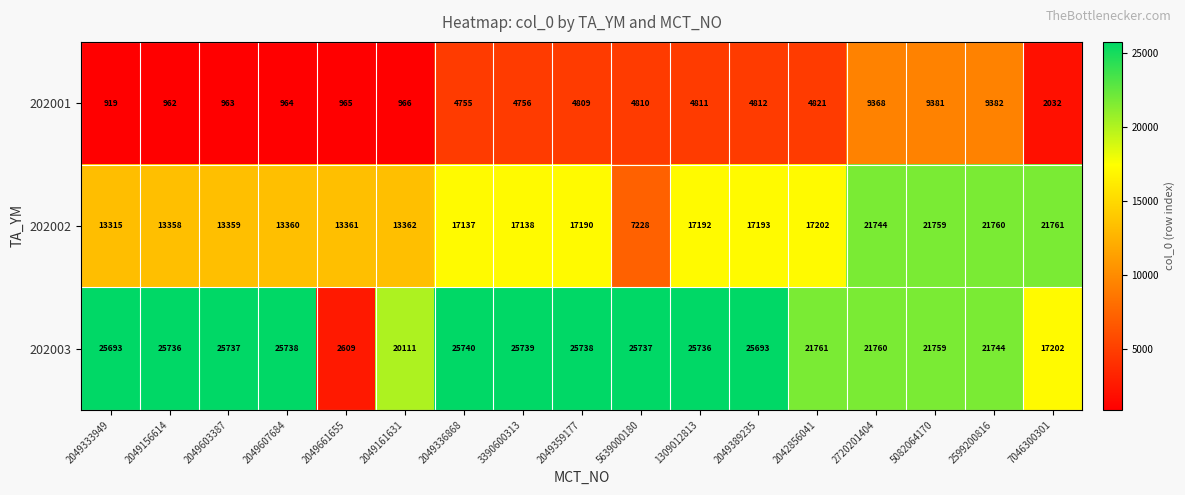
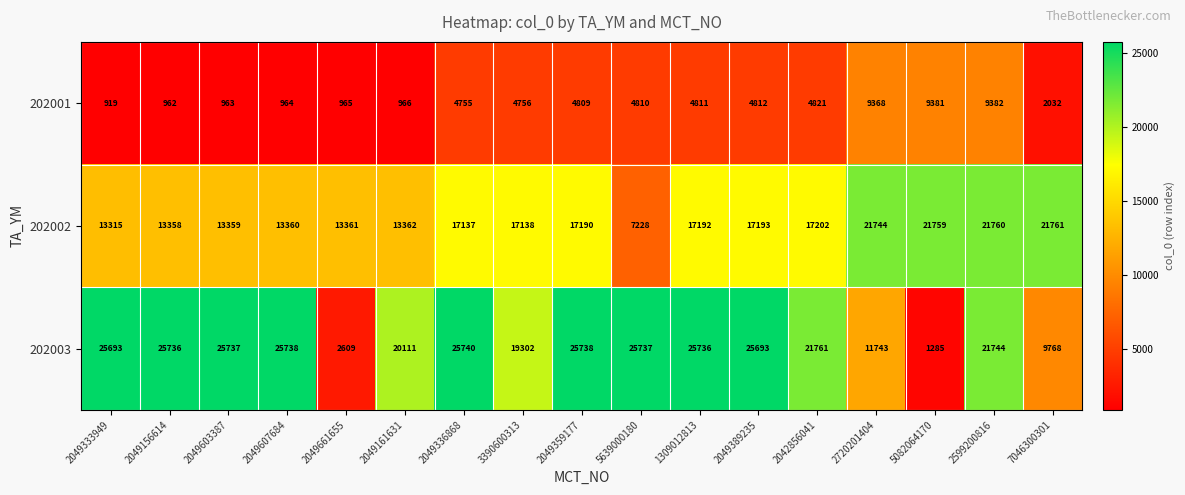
  {
    "202001": {
      "2049333949": 919,
      "2049156614": 962,
      "2049603387": 963,
      "2049607684": 964,
      "2049661655": 965,
      "2049161631": 966,
      "2049336868": 4755,
      "3390600313": 4756,
      "2049359177": 4809,
      "5639000180": 4810,
      "1309012813": 4811,
      "2049389235": 4812,
      "2042856041": 4821,
      "2720201404": 9368,
      "5082064170": 9381,
      "2599200816": 9382,
      "7046300301": 2032
    },
    "202002": {
      "2049333949": 13315,
      "2049156614": 13358,
      "2049603387": 13359,
      "2049607684": 13360,
      "2049661655": 13361,
      "2049161631": 13362,
      "2049336868": 17137,
      "3390600313": 17138,
      "2049359177": 17190,
      "5639000180": 7228,
      "1309012813": 17192,
      "2049389235": 17193,
      "2042856041": 17202,
      "2720201404": 21744,
      "5082064170": 21759,
      "2599200816": 21760,
      "7046300301": 21761
    },
    "202003": {
      "2049333949": 25693,
      "2049156614": 25736,
      "2049603387": 25737,
      "2049607684": 25738,
      "2049661655": 2609,
      "2049161631": 20111,
      "2049336868": 25740,
-     "3390600313": 25739,
+     "3390600313": 19302,
      "2049359177": 25738,
      "5639000180": 25737,
      "1309012813": 25736,
      "2049389235": 25693,
      "2042856041": 21761,
-     "2720201404": 21760,
-     "5082064170": 21759,
+     "2720201404": 11743,
+     "5082064170": 1285,
      "2599200816": 21744,
-     "7046300301": 17202
+     "7046300301": 9768
    }
  }
